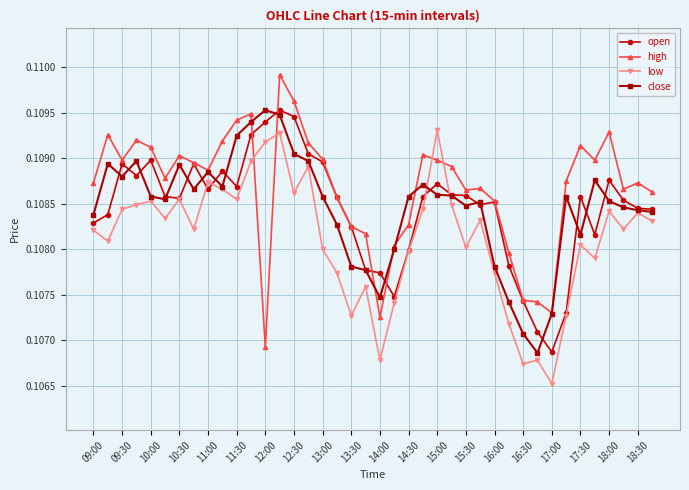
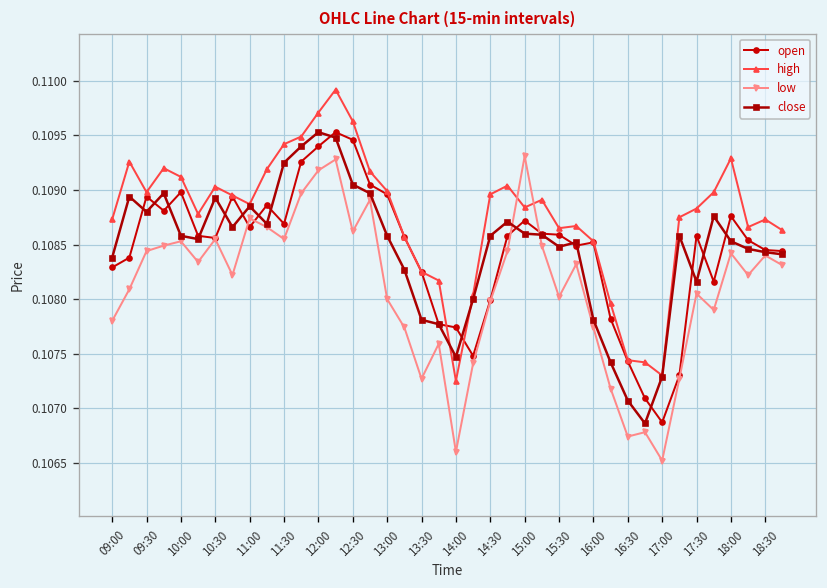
  {
    "high": {
      "09:00": 0.1087,
      "09:30": 0.1090,
      "10:00": 0.1091,
      "10:30": 0.1090,
      "11:30": 0.1094,
-     "12:00": 0.1069,
+     "12:00": 0.1097,
      "12:30": 0.1096,
      "13:00": 0.1090,
      "14:00": 0.1073,
-     "14:30": 0.1083,
-     "15:00": 0.1090,
+     "14:30": 0.1090,
+     "15:00": 0.1088,
      "15:30": 0.1087,
-     "17:30": 0.1091,
+     "17:30": 0.1088,
      "18:00": 0.1093,
      "18:30": 0.1087
    },
    "low": {
-     "09:00": 0.1082,
+     "09:00": 0.1078,
      "09:30": 0.1084,
      "10:00": 0.1085,
      "11:00": 0.1087,
      "11:30": 0.1086,
      "12:00": 0.1092,
      "12:30": 0.1086,
      "13:00": 0.1080,
      "13:30": 0.1073,
-     "14:00": 0.1068,
+     "14:00": 0.1066,
      "15:00": 0.1093,
      "15:30": 0.1080,
      "16:00": 0.1077,
      "16:30": 0.1067,
      "17:00": 0.1065,
      "17:30": 0.1081,
      "18:00": 0.1084,
      "18:30": 0.1084
    }
  }
